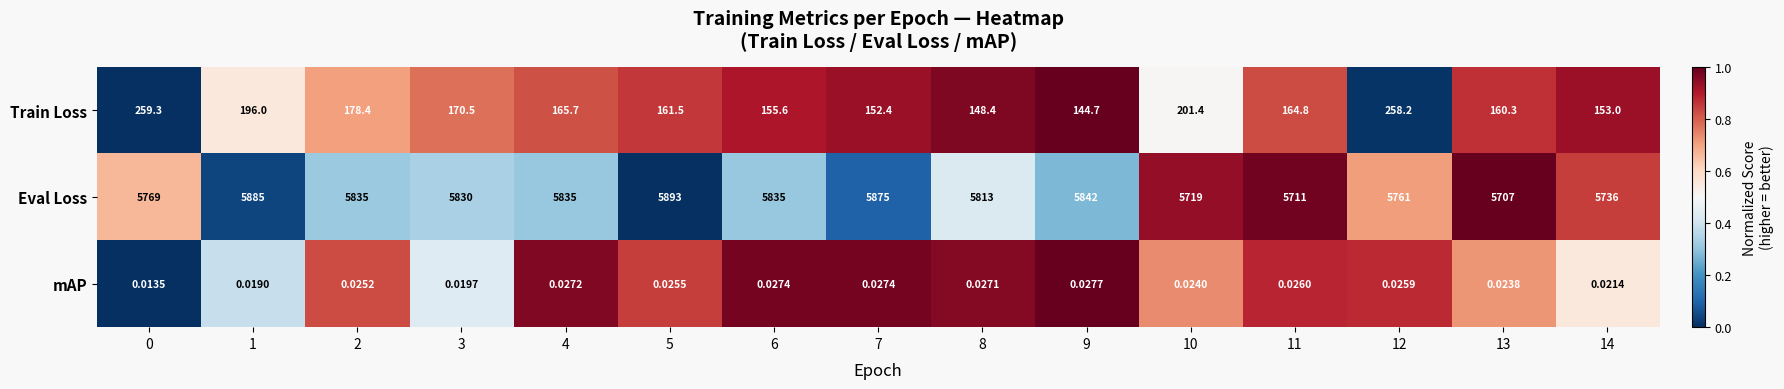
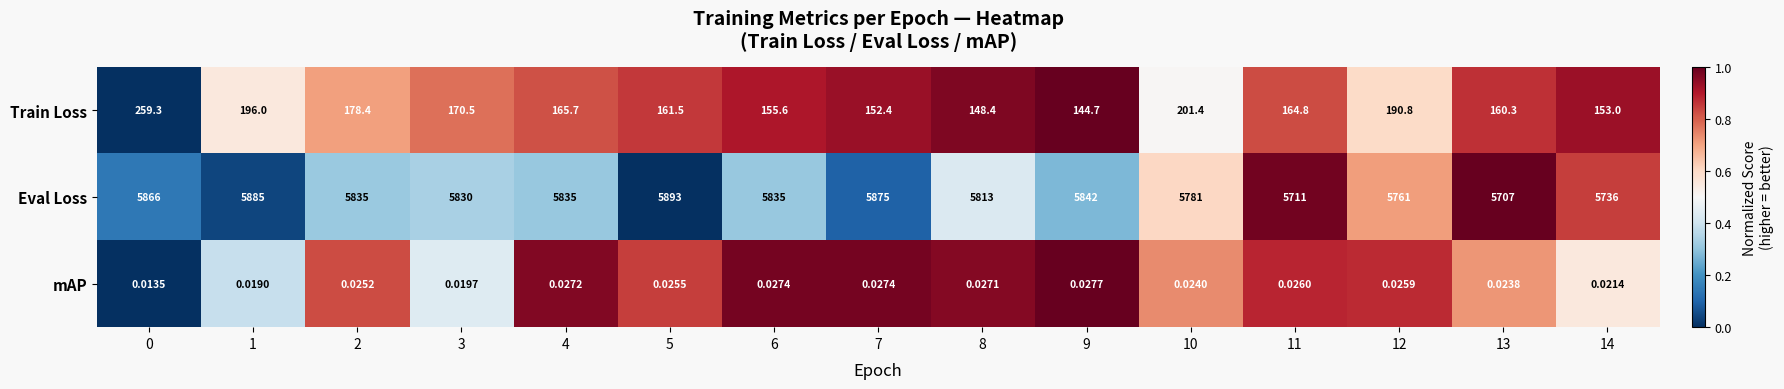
  {
    "Train Loss": {
      "0": 259.3,
      "1": 196.0,
      "2": 178.4,
      "3": 170.5,
      "4": 165.7,
      "5": 161.5,
      "6": 155.6,
      "7": 152.4,
      "8": 148.4,
      "9": 144.7,
      "10": 201.4,
      "11": 164.8,
-     "12": 258.2,
+     "12": 190.8,
      "13": 160.3,
      "14": 153.0
    },
    "Eval Loss": {
-     "0": 5769,
+     "0": 5866,
      "1": 5885,
      "2": 5835,
      "3": 5830,
      "4": 5835,
      "5": 5893,
      "6": 5835,
      "7": 5875,
      "8": 5813,
      "9": 5842,
-     "10": 5719,
+     "10": 5781,
      "11": 5711,
      "12": 5761,
      "13": 5707,
      "14": 5736
    },
    "mAP": {
      "0": 0.0135,
      "1": 0.0190,
      "2": 0.0252,
      "3": 0.0197,
      "4": 0.0272,
      "5": 0.0255,
      "6": 0.0274,
      "7": 0.0274,
      "8": 0.0271,
      "9": 0.0277,
      "10": 0.0240,
      "11": 0.0260,
      "12": 0.0259,
      "13": 0.0238,
      "14": 0.0214
    }
  }
